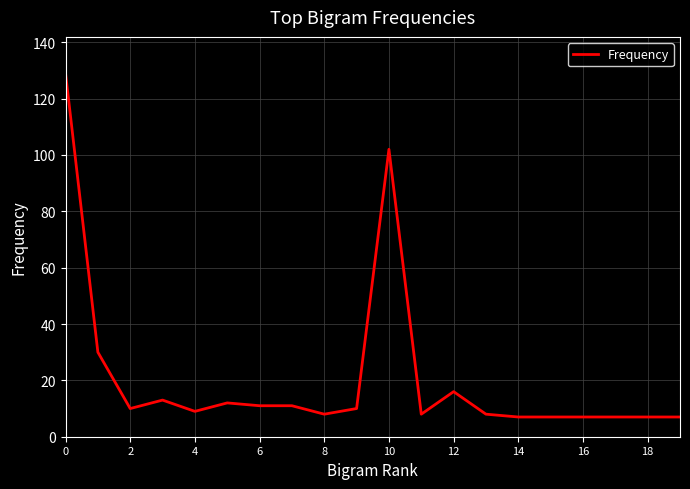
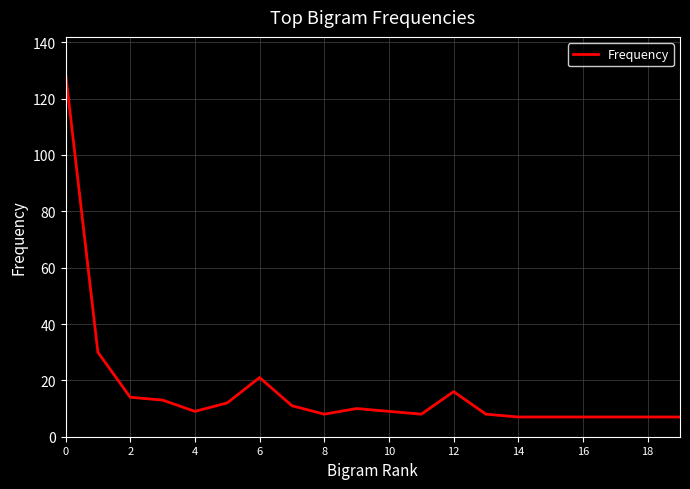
  {
    "0": 129,
-   "2": 10,
+   "2": 14,
    "4": 9,
-   "6": 11,
+   "6": 21,
    "8": 8,
-   "10": 102,
+   "10": 9,
    "12": 16,
    "14": 7,
    "16": 7,
    "18": 7
  }
